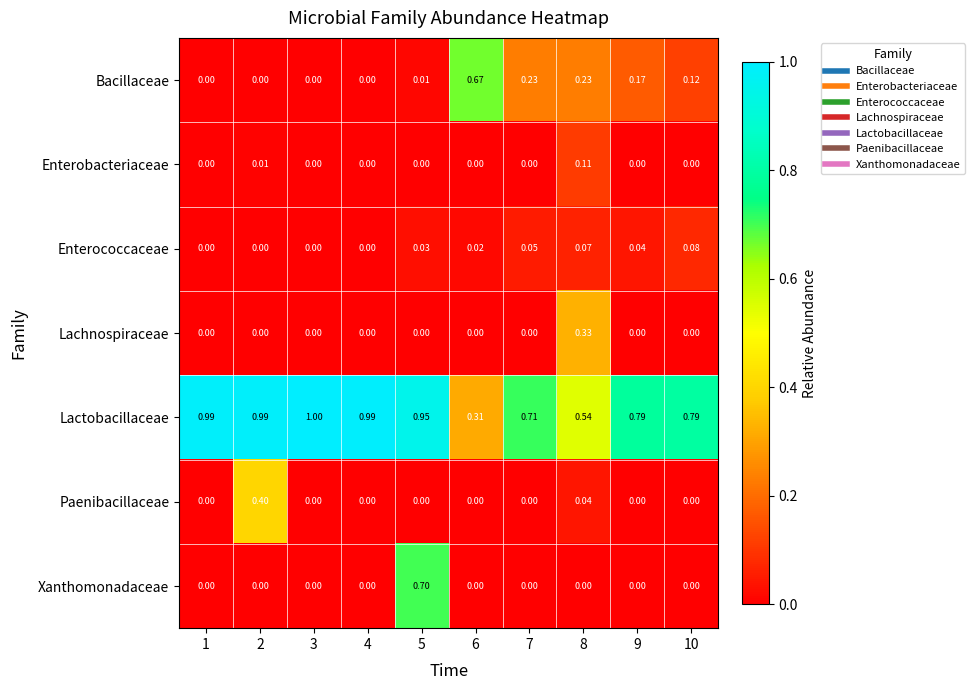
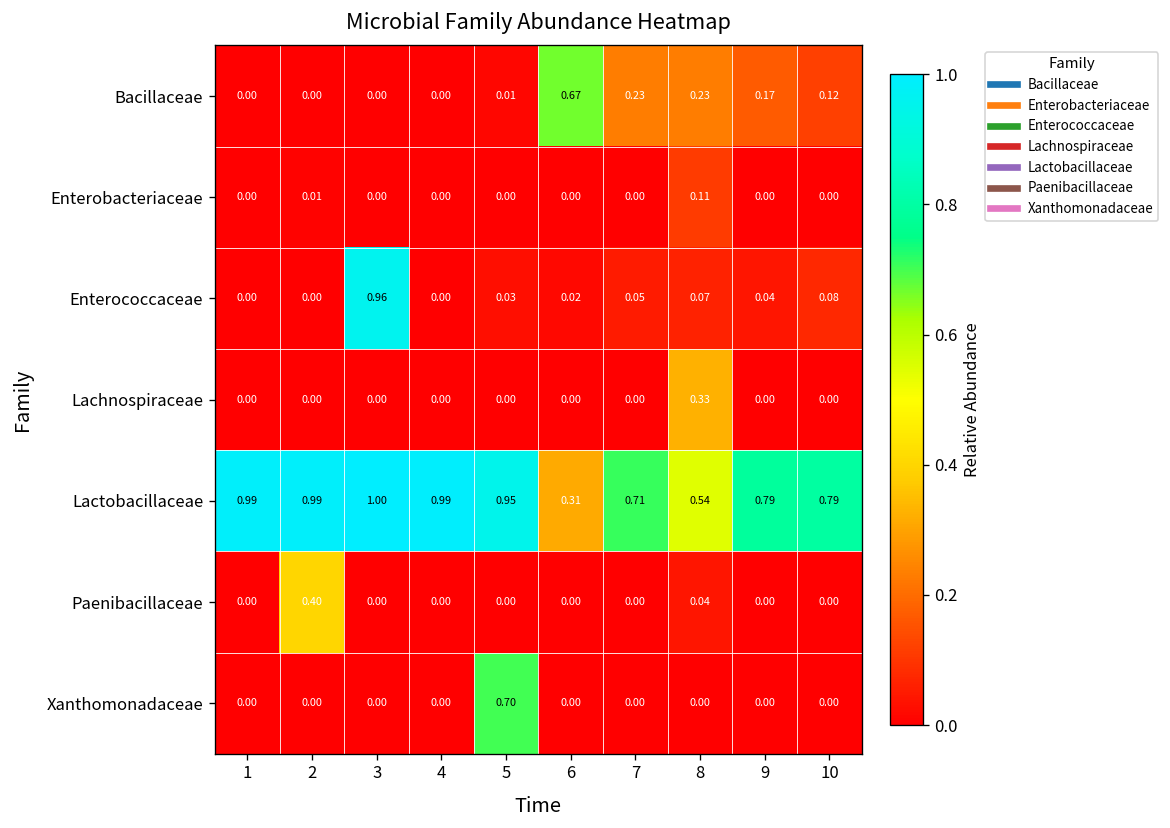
  {
    "Bacillaceae": {
      "1": 0.00,
      "2": 0.00,
      "3": 0.00,
      "4": 0.00,
      "5": 0.01,
      "6": 0.67,
      "7": 0.23,
      "8": 0.23,
      "9": 0.17,
      "10": 0.12
    },
    "Enterobacteriaceae": {
      "1": 0.00,
      "2": 0.01,
      "3": 0.00,
      "4": 0.00,
      "5": 0.00,
      "6": 0.00,
      "7": 0.00,
      "8": 0.11,
      "9": 0.00,
      "10": 0.00
    },
    "Enterococcaceae": {
      "1": 0.00,
      "2": 0.00,
-     "3": 0.00,
+     "3": 0.96,
      "4": 0.00,
      "5": 0.03,
      "6": 0.02,
      "7": 0.05,
      "8": 0.07,
      "9": 0.04,
      "10": 0.08
    },
    "Lachnospiraceae": {
      "1": 0.00,
      "2": 0.00,
      "3": 0.00,
      "4": 0.00,
      "5": 0.00,
      "6": 0.00,
      "7": 0.00,
      "8": 0.33,
      "9": 0.00,
      "10": 0.00
    },
    "Lactobacillaceae": {
      "1": 0.99,
      "2": 0.99,
      "3": 1.00,
      "4": 0.99,
      "5": 0.95,
      "6": 0.31,
      "7": 0.71,
      "8": 0.54,
      "9": 0.79,
      "10": 0.79
    },
    "Paenibacillaceae": {
      "1": 0.00,
      "2": 0.40,
      "3": 0.00,
      "4": 0.00,
      "5": 0.00,
      "6": 0.00,
      "7": 0.00,
      "8": 0.04,
      "9": 0.00,
      "10": 0.00
    },
    "Xanthomonadaceae": {
      "1": 0.00,
      "2": 0.00,
      "3": 0.00,
      "4": 0.00,
      "5": 0.70,
      "6": 0.00,
      "7": 0.00,
      "8": 0.00,
      "9": 0.00,
      "10": 0.00
    }
  }
